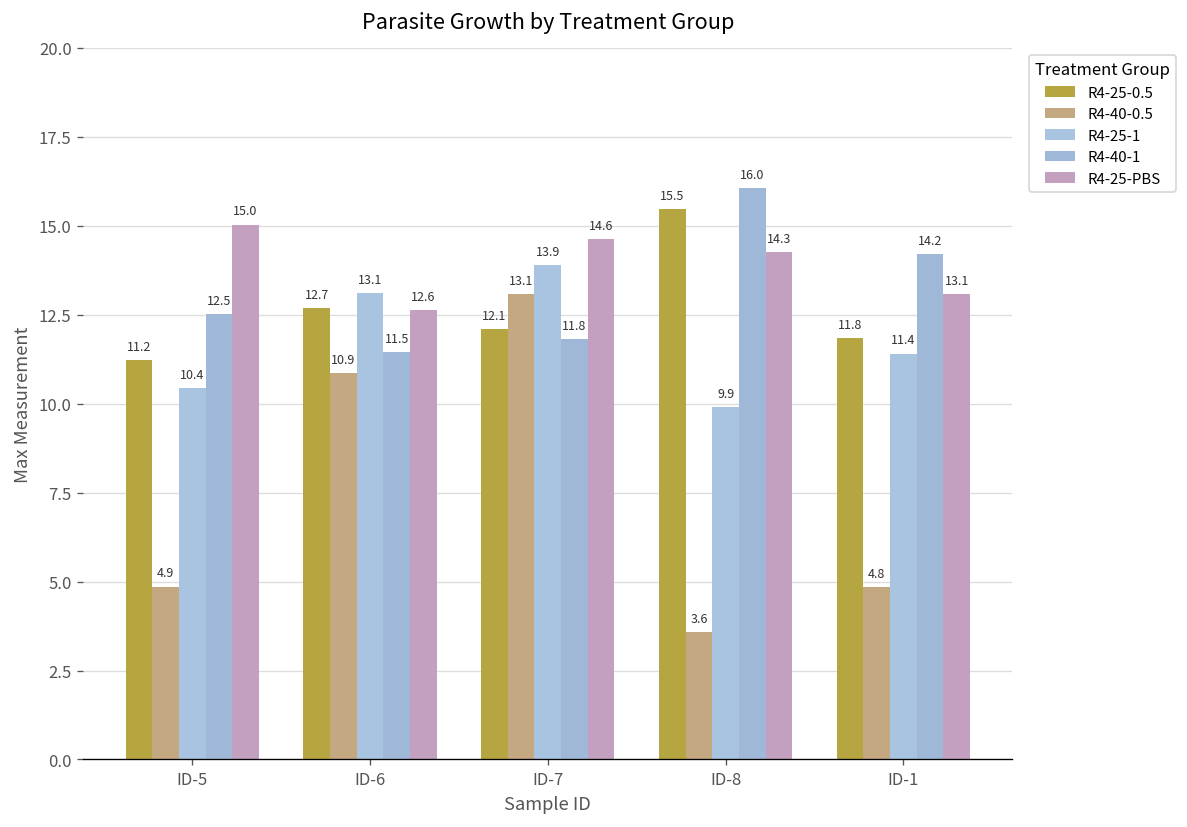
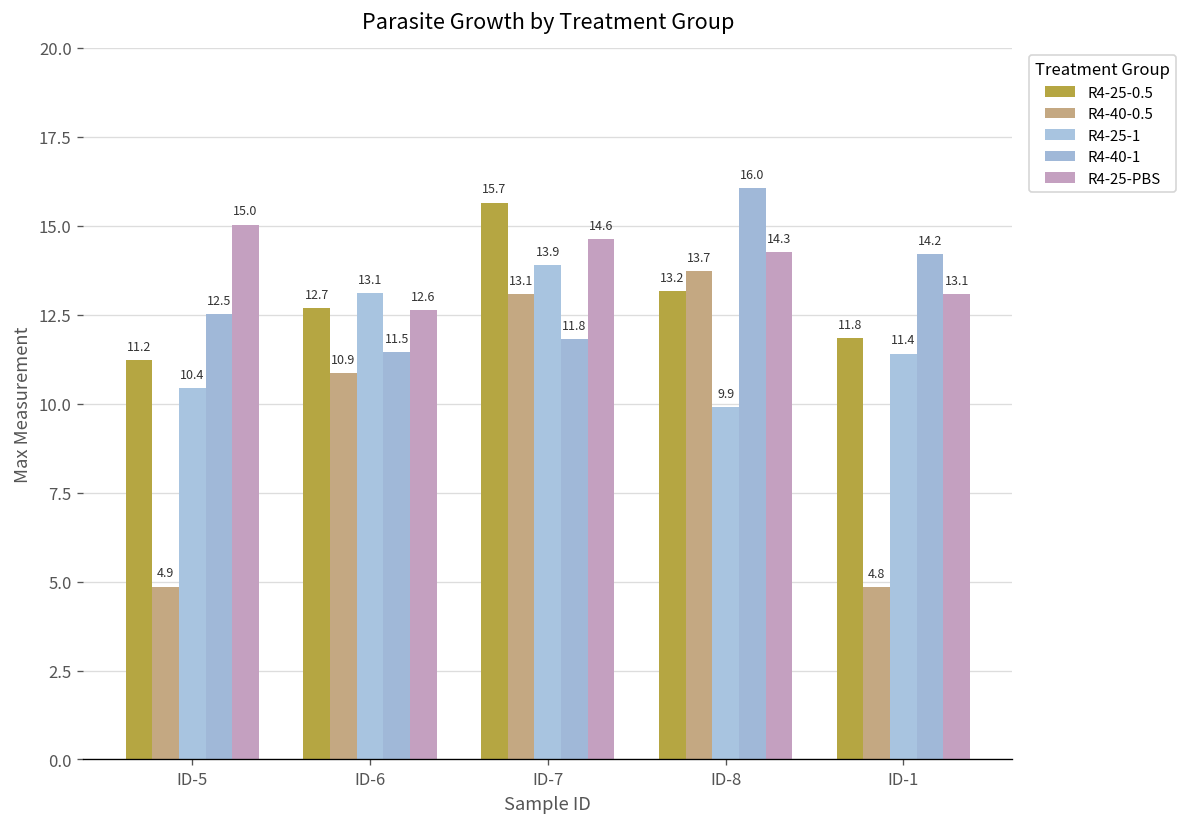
  {
    "R4-25-0.5": {
      "ID-5": 11.2,
      "ID-6": 12.7,
-     "ID-7": 12.1,
-     "ID-8": 15.5,
+     "ID-7": 15.7,
+     "ID-8": 13.2,
      "ID-1": 11.8
    },
    "R4-40-0.5": {
      "ID-5": 4.9,
      "ID-6": 10.9,
      "ID-7": 13.1,
-     "ID-8": 3.6,
+     "ID-8": 13.7,
      "ID-1": 4.8
    }
  }
